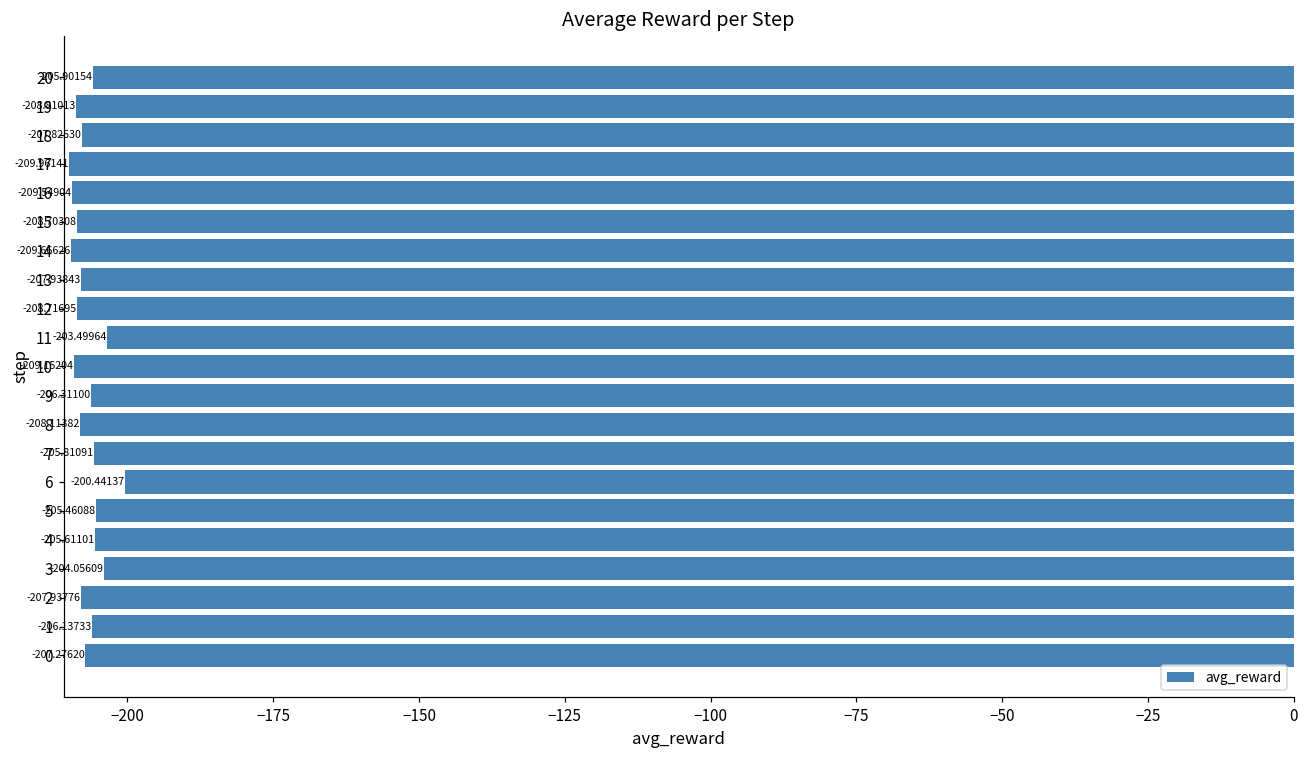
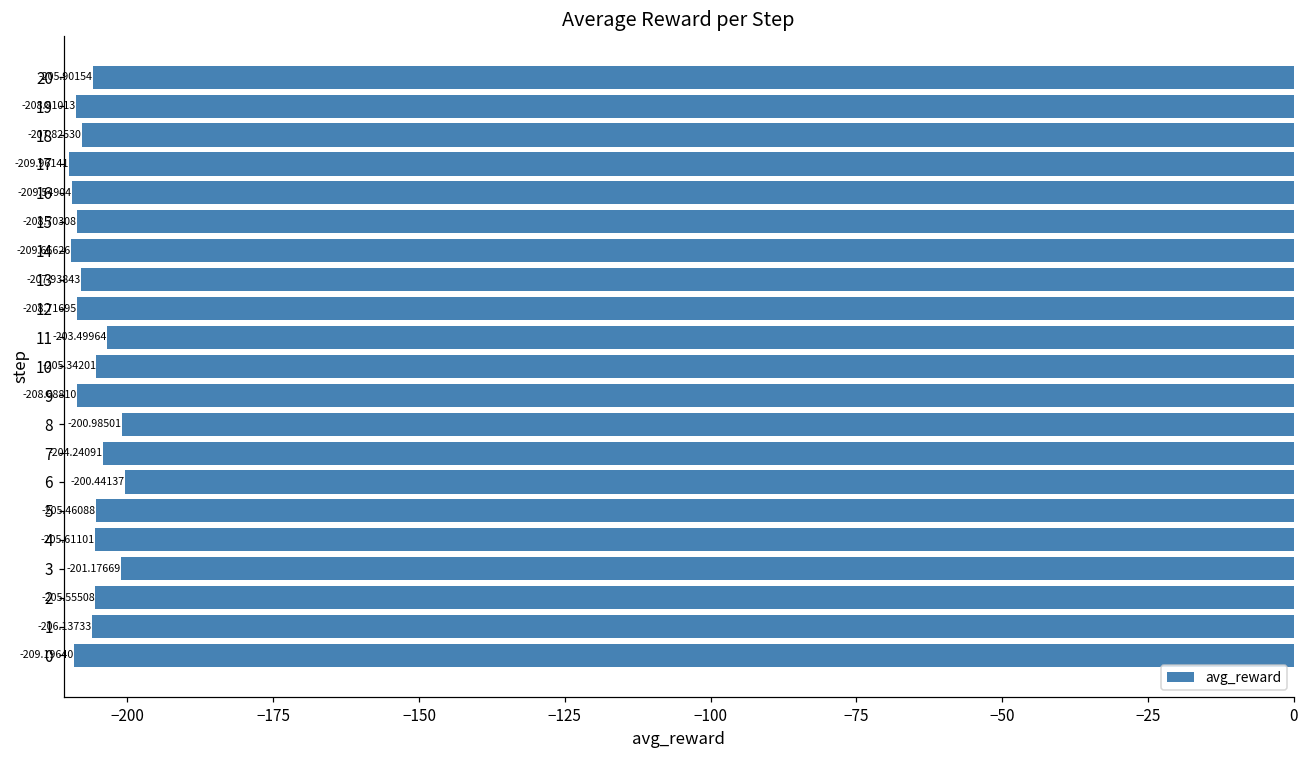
  {
    "20": -205.90154,
    "19": -208.81013,
    "18": -207.82530,
    "17": -209.96141,
    "16": -209.54904,
    "15": -208.70308,
    "14": -209.66626,
    "13": -207.93843,
    "12": -208.71695,
    "11": -203.49964,
-   "10": -209.15204,
-   "9": -206.31100,
-   "8": -208.11382,
-   "7": -205.81091,
+   "10": -205.34201,
+   "9": -208.68810,
+   "8": -200.98501,
+   "7": -204.24091,
    "6": -200.44137,
    "5": -205.46088,
    "4": -205.61101,
-   "3": -204.05609,
-   "2": -207.93776,
+   "3": -201.17669,
+   "2": -205.55508,
    "1": -206.13733,
-   "0": -207.27620
+   "0": -209.19640
  }
